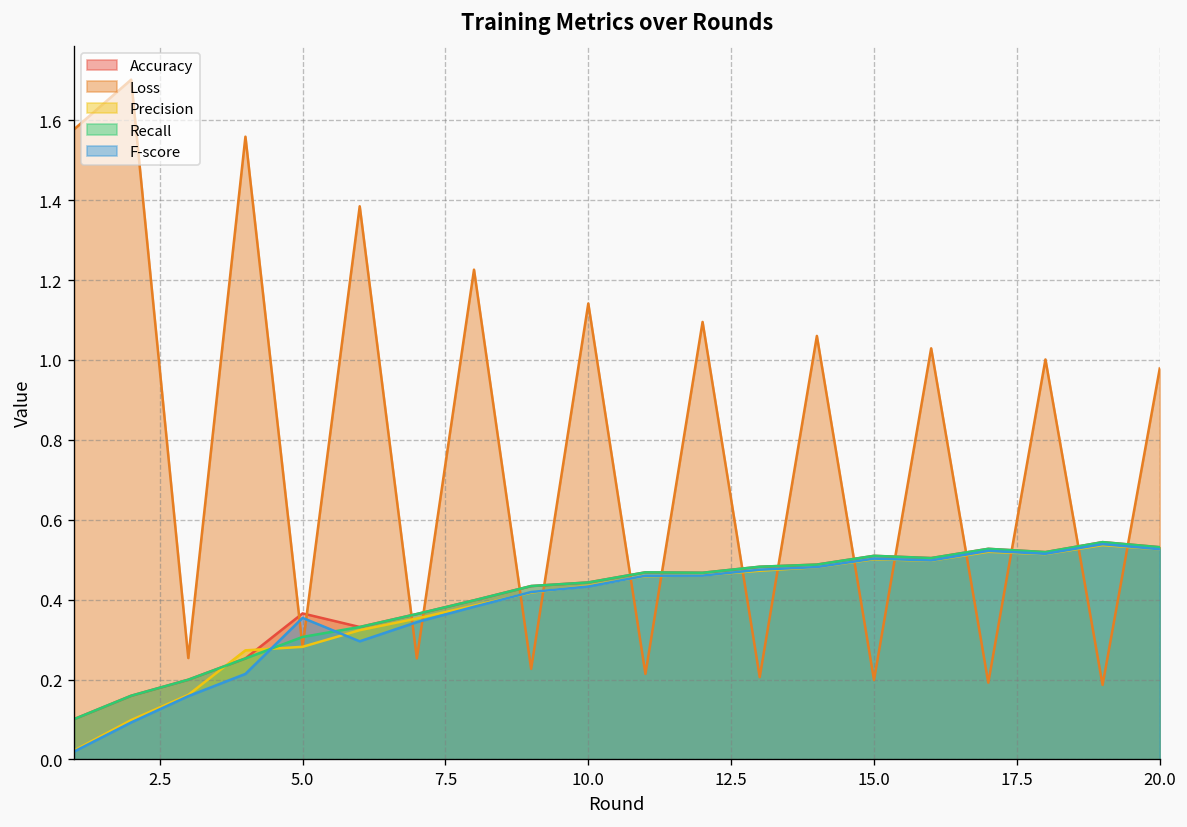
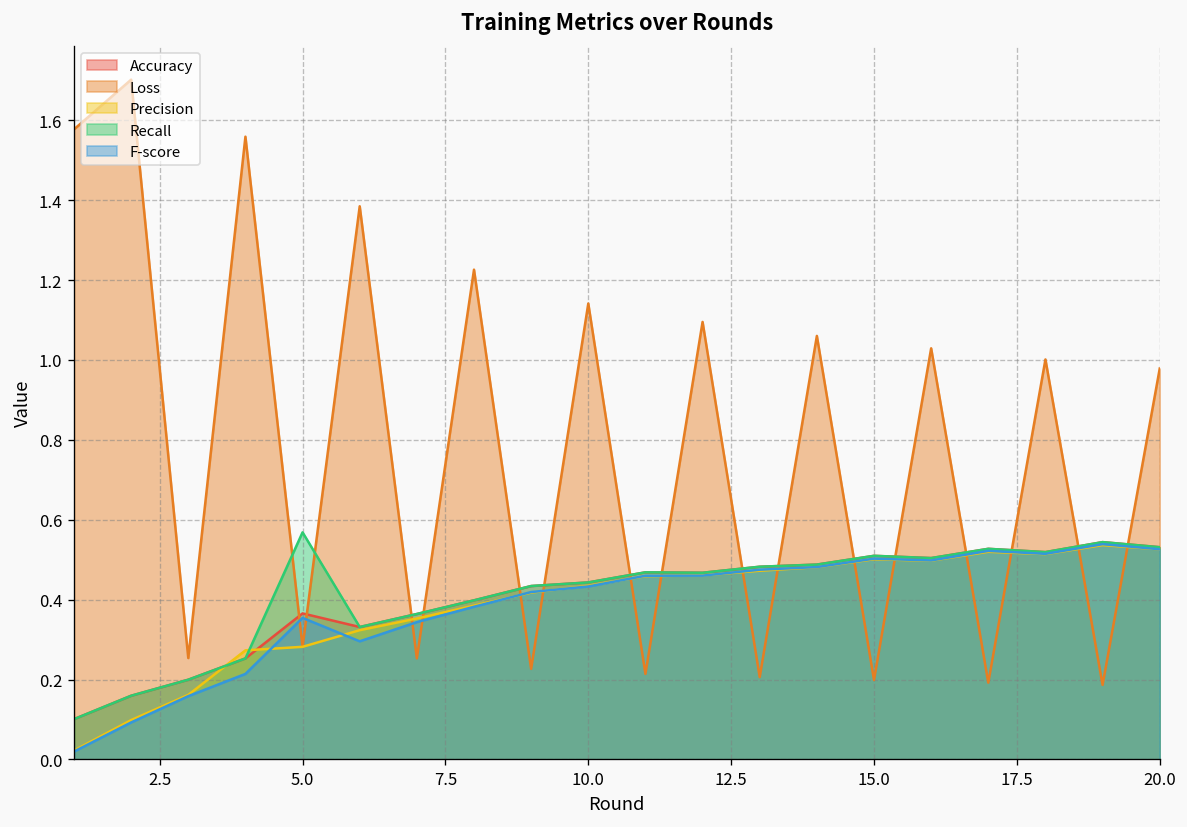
  {
    "Recall": {
-     "5.0": 0.31
+     "5.0": 0.57
    },
    "F-score": {
      "5.0": 0.35
    }
  }
